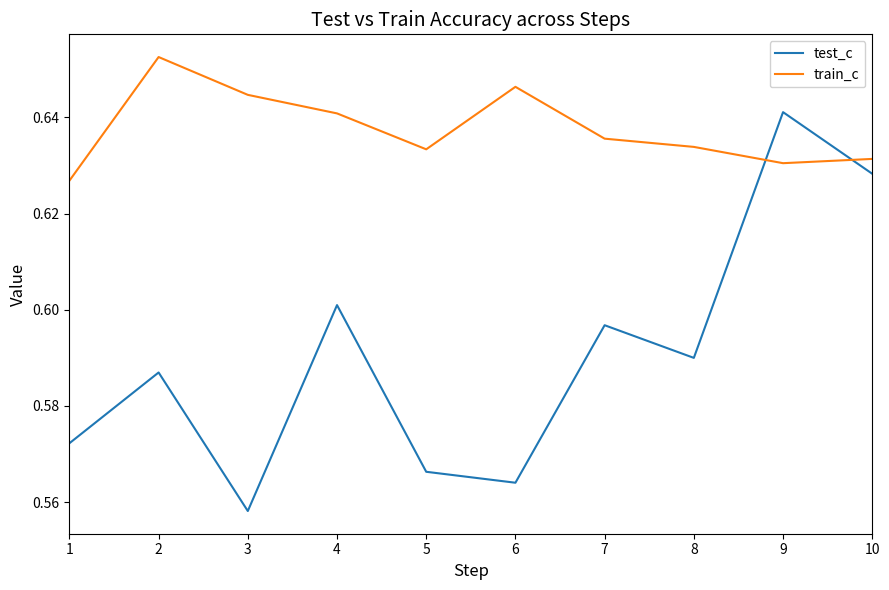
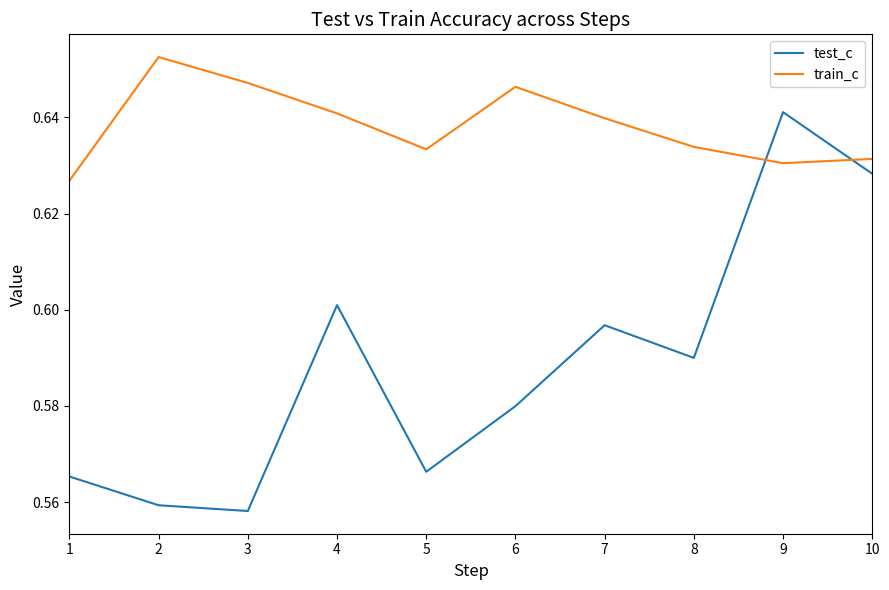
  {
    "test_c": {
-     "1": 0.572,
-     "2": 0.587,
+     "1": 0.565,
+     "2": 0.559,
      "3": 0.558,
      "4": 0.601,
      "5": 0.566,
-     "6": 0.564,
+     "6": 0.580,
      "7": 0.597,
      "8": 0.590,
      "9": 0.641,
      "10": 0.628
    },
    "train_c": {
      "1": 0.627,
      "2": 0.653,
-     "3": 0.645,
+     "3": 0.647,
      "4": 0.641,
      "5": 0.633,
      "6": 0.646,
-     "7": 0.636,
+     "7": 0.640,
      "8": 0.634,
      "9": 0.630,
      "10": 0.631
    }
  }
